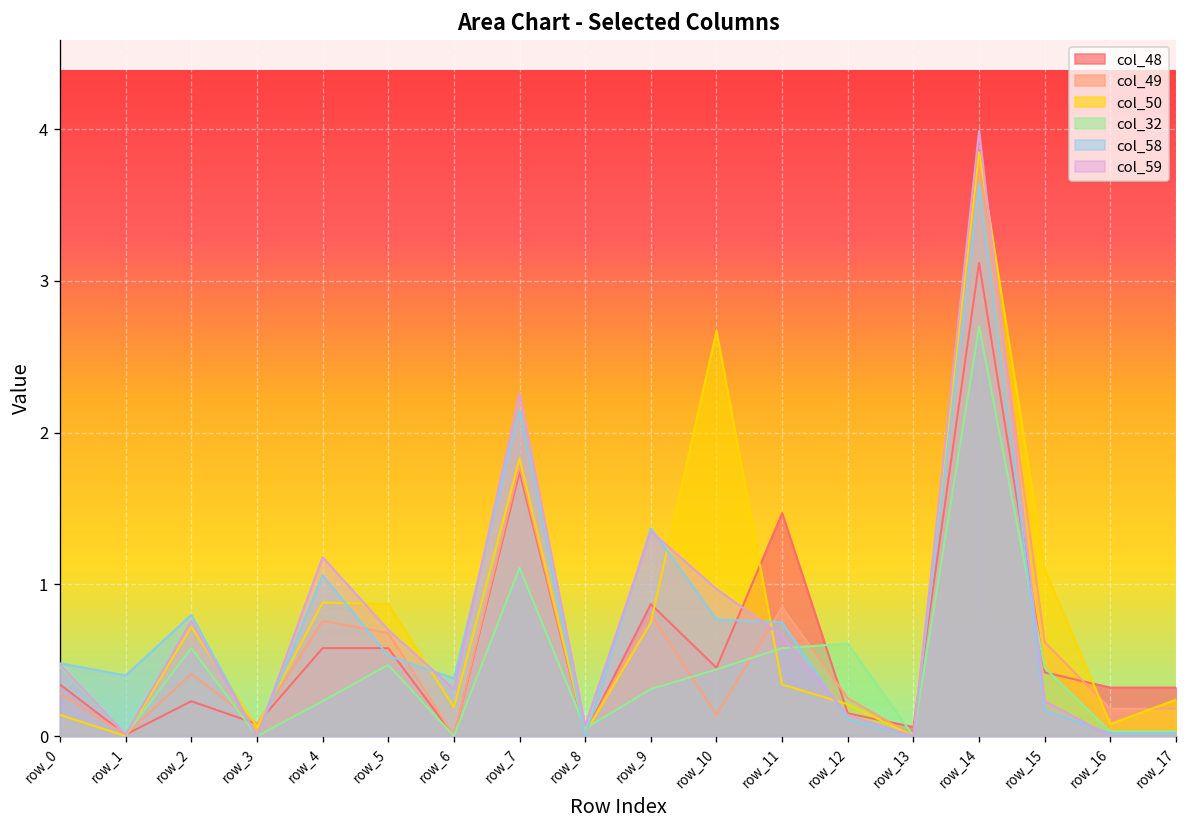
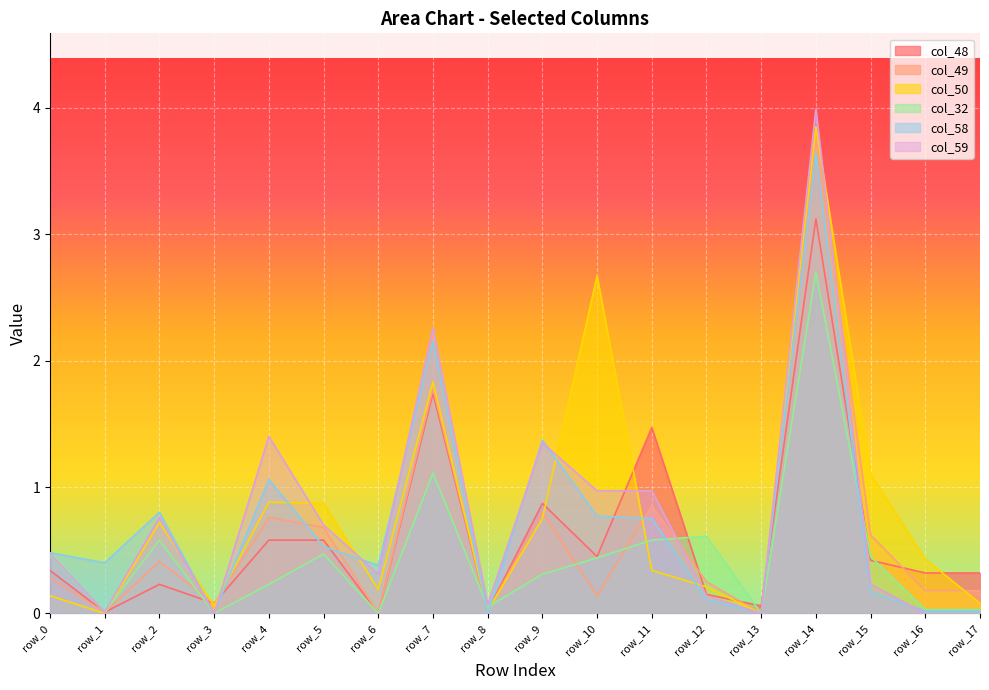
  {
    "col_50": {
      "row_0": 0.14,
      "row_2": 0.72,
      "row_4": 0.88,
      "row_5": 0.87,
      "row_6": 0.19,
      "row_7": 1.83,
      "row_9": 0.75,
      "row_10": 2.67,
      "row_11": 0.34,
      "row_12": 0.21,
      "row_14": 3.85,
      "row_15": 1.10,
-     "row_16": 0.08,
-     "row_17": 0.24
+     "row_16": 0.43,
+     "row_17": 0.08
    },
    "col_32": {
      "row_2": 0.58,
      "row_4": 0.23,
      "row_5": 0.47,
      "row_7": 1.11,
      "row_9": 0.31,
      "row_11": 0.58,
      "row_12": 0.61,
      "row_14": 2.70,
      "row_15": 0.45
    },
    "col_58": {
      "row_1": 0.40,
      "row_2": 0.80,
      "row_4": 1.06,
      "row_5": 0.53,
      "row_6": 0.38,
      "row_7": 2.15,
      "row_9": 1.37,
      "row_10": 0.77,
      "row_11": 0.75,
      "row_12": 0.11,
      "row_14": 3.64,
      "row_15": 0.17
    },
    "col_59": {
      "row_2": 0.76,
-     "row_4": 1.18,
+     "row_4": 1.40,
      "row_5": 0.70,
      "row_6": 0.31,
      "row_7": 2.26,
      "row_9": 1.35,
      "row_10": 0.97,
-     "row_11": 0.66,
+     "row_11": 0.97,
      "row_14": 3.99,
      "row_15": 0.23
    }
  }
